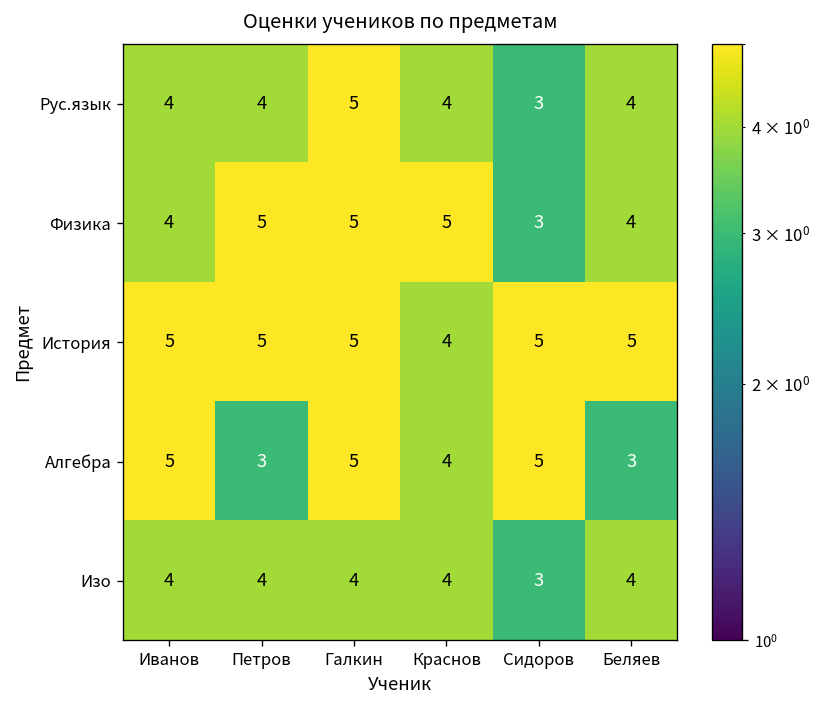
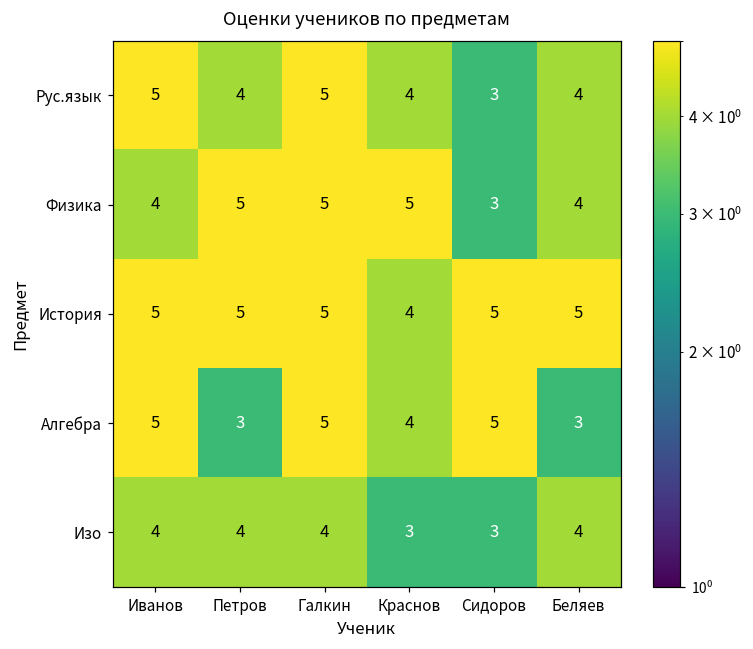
  {
    "Рус.язык": {
-     "Иванов": 4,
+     "Иванов": 5,
      "Петров": 4,
      "Галкин": 5,
      "Краснов": 4,
      "Сидоров": 3,
      "Беляев": 4
    },
    "Физика": {
      "Иванов": 4,
      "Петров": 5,
      "Галкин": 5,
      "Краснов": 5,
      "Сидоров": 3,
      "Беляев": 4
    },
    "История": {
      "Иванов": 5,
      "Петров": 5,
      "Галкин": 5,
      "Краснов": 4,
      "Сидоров": 5,
      "Беляев": 5
    },
    "Алгебра": {
      "Иванов": 5,
      "Петров": 3,
      "Галкин": 5,
      "Краснов": 4,
      "Сидоров": 5,
      "Беляев": 3
    },
    "Изо": {
      "Иванов": 4,
      "Петров": 4,
      "Галкин": 4,
-     "Краснов": 4,
+     "Краснов": 3,
      "Сидоров": 3,
      "Беляев": 4
    }
  }
